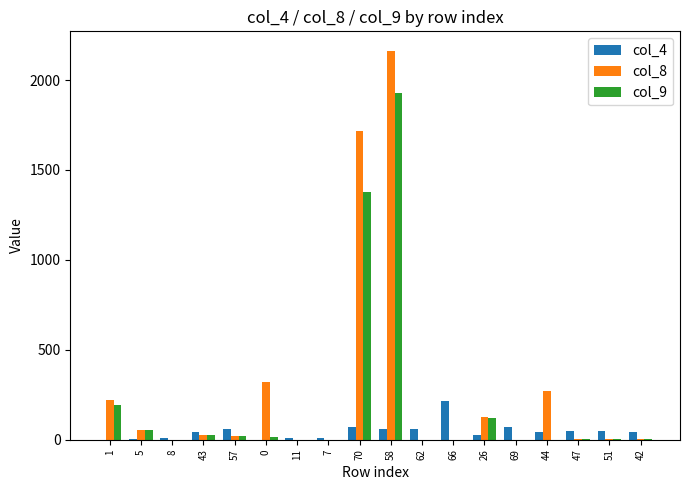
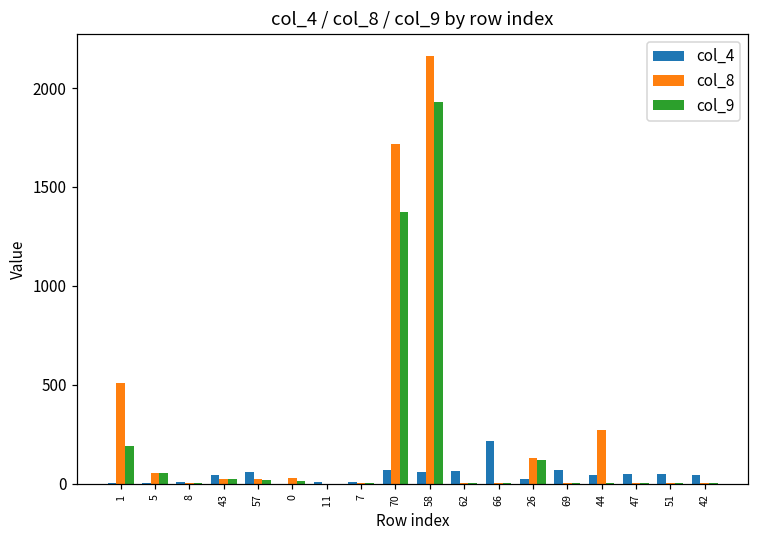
  {
    "col_4": {
      "43": 40,
      "57": 60,
      "0": 0,
      "70": 70,
      "58": 60,
      "62": 60,
      "66": 220,
      "26": 30,
      "69": 70,
      "44": 40,
      "47": 50,
      "51": 50,
      "42": 40
    },
    "col_8": {
-     "1": 220,
+     "1": 510,
      "5": 50,
      "43": 30,
      "57": 20,
-     "0": 320,
+     "0": 30,
      "11": 0,
      "70": 1720,
      "58": 2160,
      "26": 130,
      "44": 270
    },
    "col_9": {
      "1": 190,
      "5": 50,
      "43": 30,
      "57": 20,
      "0": 20,
      "11": 0,
      "70": 1380,
      "58": 1930,
      "26": 120
    }
  }
